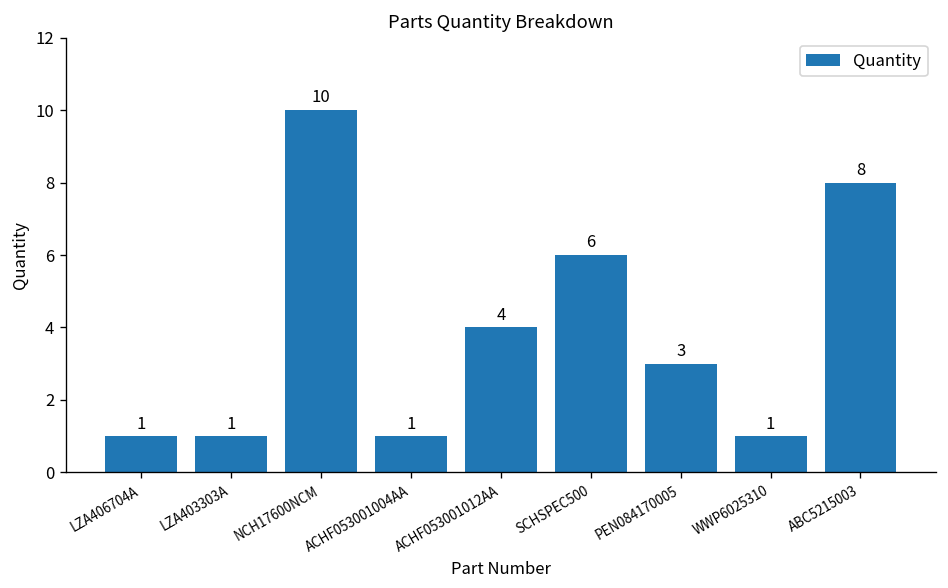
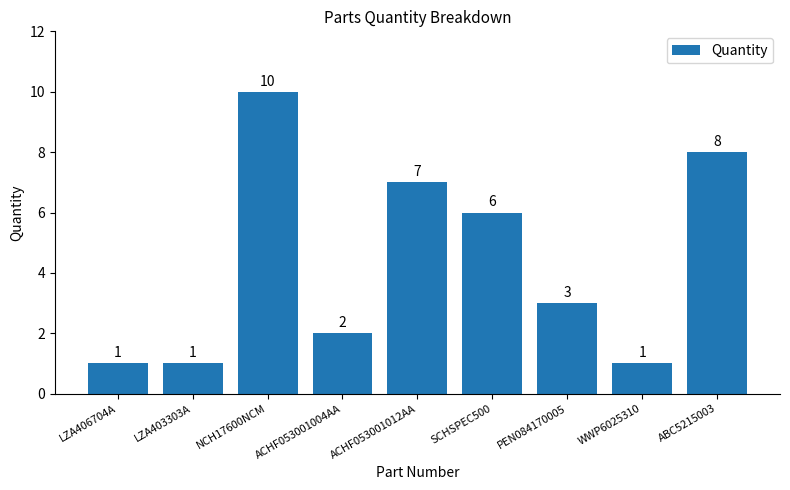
  {
    "LZA406704A": 1,
    "LZA403303A": 1,
    "NCH17600NCM": 10,
-   "ACHF053001004AA": 1,
-   "ACHF053001012AA": 4,
+   "ACHF053001004AA": 2,
+   "ACHF053001012AA": 7,
    "SCHSPEC500": 6,
    "PEN084170005": 3,
    "WWP6025310": 1,
    "ABC5215003": 8
  }
